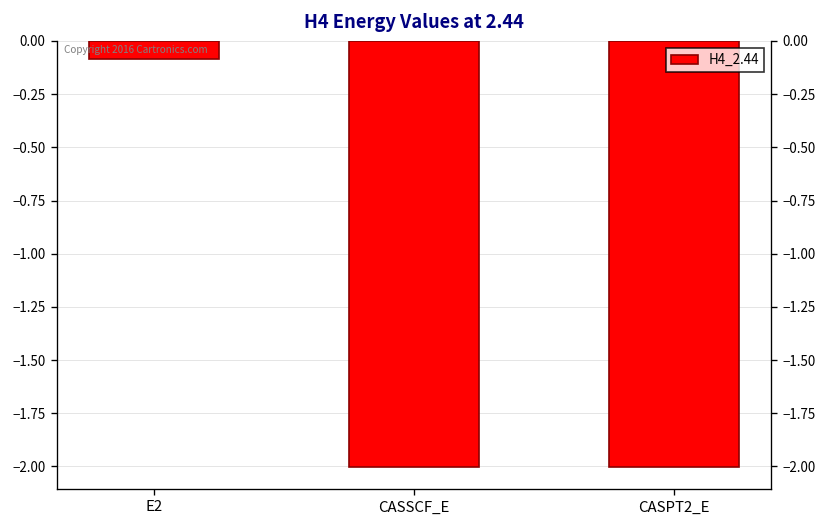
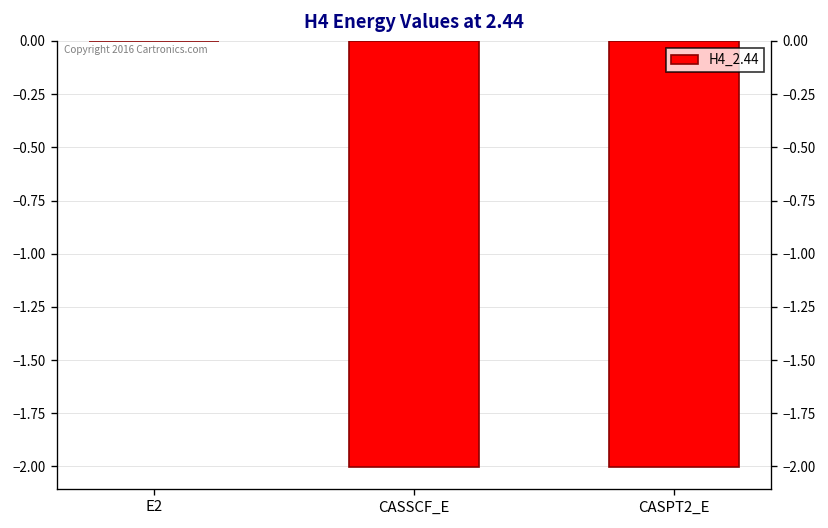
  {
-   "E2": -0.08,
+   "E2": 0.00,
    "CASSCF_E": -2.00,
    "CASPT2_E": -2.00
  }
